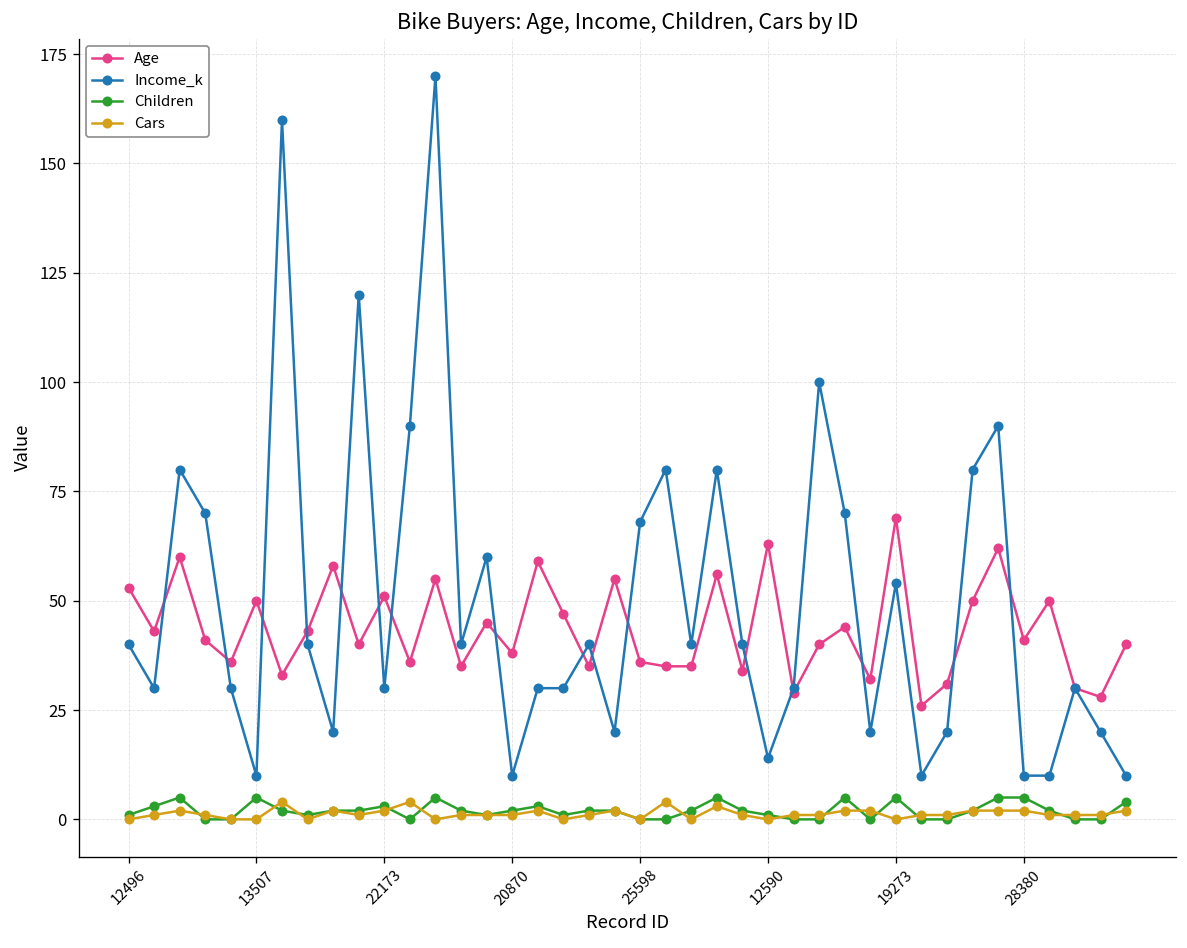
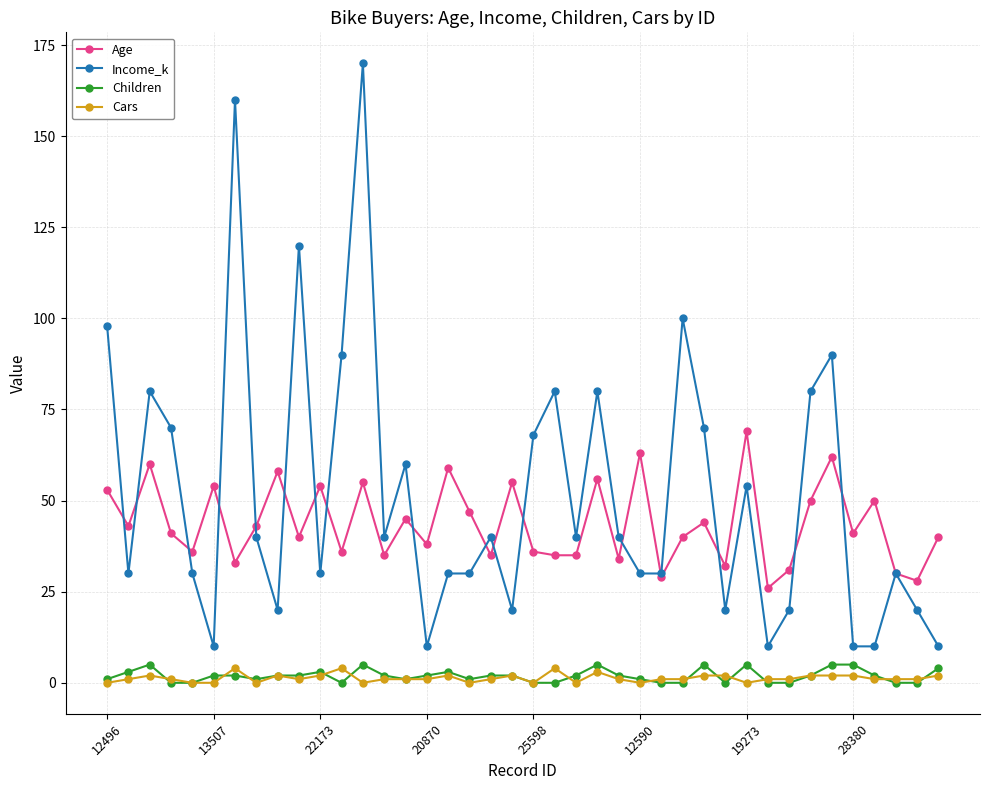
  {
    "Age": {
      "12496": 53,
-     "13507": 50,
-     "22173": 51,
+     "13507": 54,
+     "22173": 54,
      "20870": 38,
      "25598": 36,
      "12590": 63,
      "19273": 69,
      "28380": 41
    },
    "Income_k": {
-     "12496": 40,
+     "12496": 98,
      "13507": 10,
      "22173": 30,
      "20870": 10,
      "25598": 68,
-     "12590": 14,
+     "12590": 30,
      "19273": 54,
      "28380": 10
    },
    "Children": {
      "12496": 1,
-     "13507": 5,
+     "13507": 2,
      "22173": 3,
      "20870": 2,
      "12590": 1,
      "19273": 5,
      "28380": 5
    },
    "Cars": {
      "12496": 0,
      "13507": 0,
      "22173": 2,
      "20870": 1,
      "12590": 0,
      "19273": 0,
      "28380": 2
    }
  }
